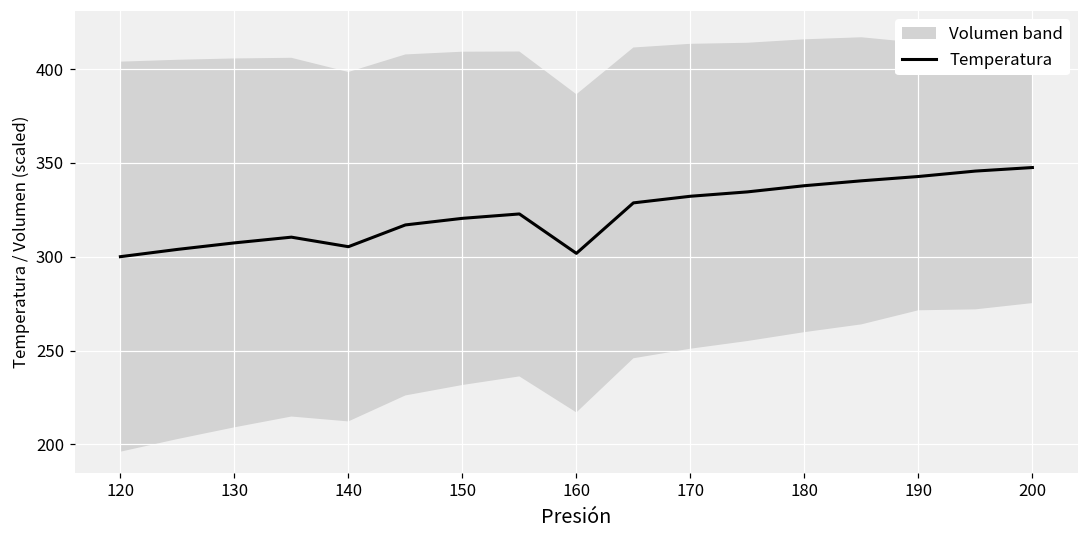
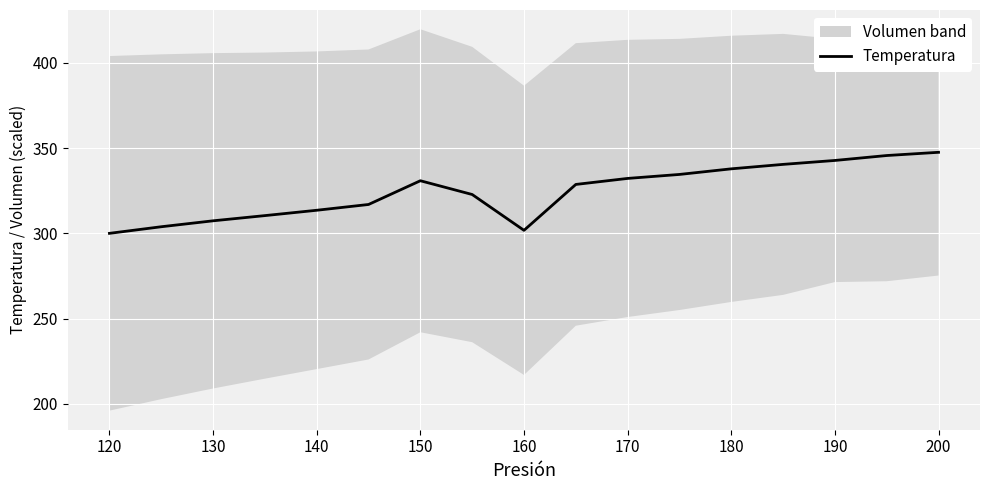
  {
    "Temperatura": {
      "120": 300,
      "130": 307,
-     "140": 305,
-     "150": 320,
+     "140": 314,
+     "150": 331,
      "160": 302,
      "170": 332,
      "180": 338,
      "190": 343,
      "200": 348
    }
  }
